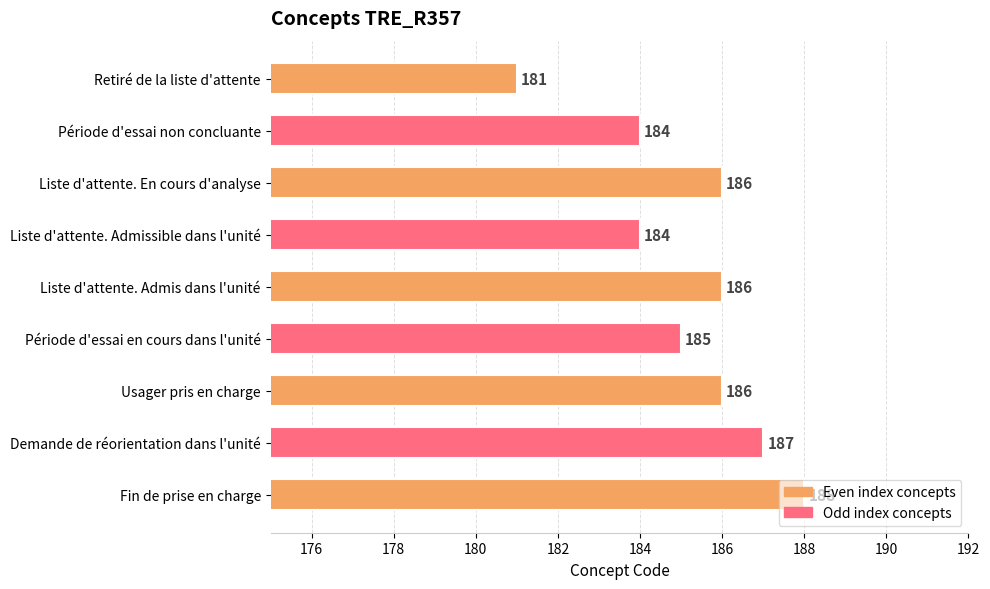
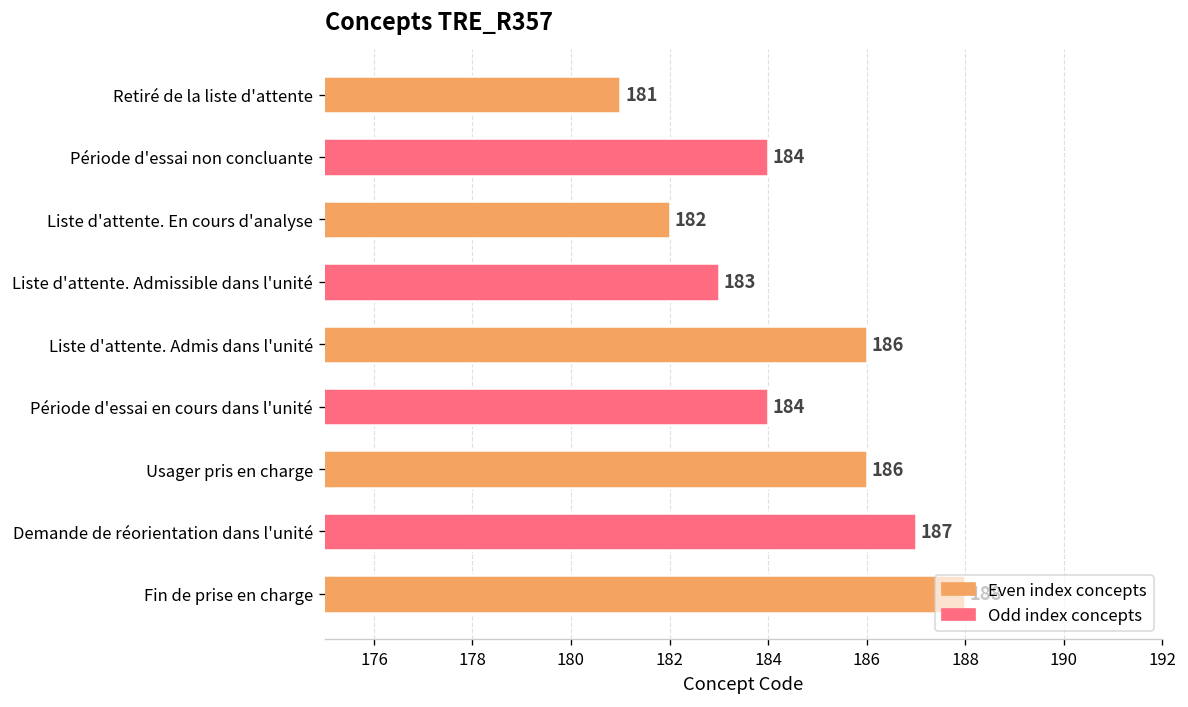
  {
    "Retiré de la liste d'attente": 181,
    "Période d'essai non concluante": 184,
-   "Liste d'attente. En cours d'analyse": 186,
-   "Liste d'attente. Admissible dans l'unité": 184,
+   "Liste d'attente. En cours d'analyse": 182,
+   "Liste d'attente. Admissible dans l'unité": 183,
    "Liste d'attente. Admis dans l'unité": 186,
-   "Période d'essai en cours dans l'unité": 185,
+   "Période d'essai en cours dans l'unité": 184,
    "Usager pris en charge": 186,
    "Demande de réorientation dans l'unité": 187
  }
